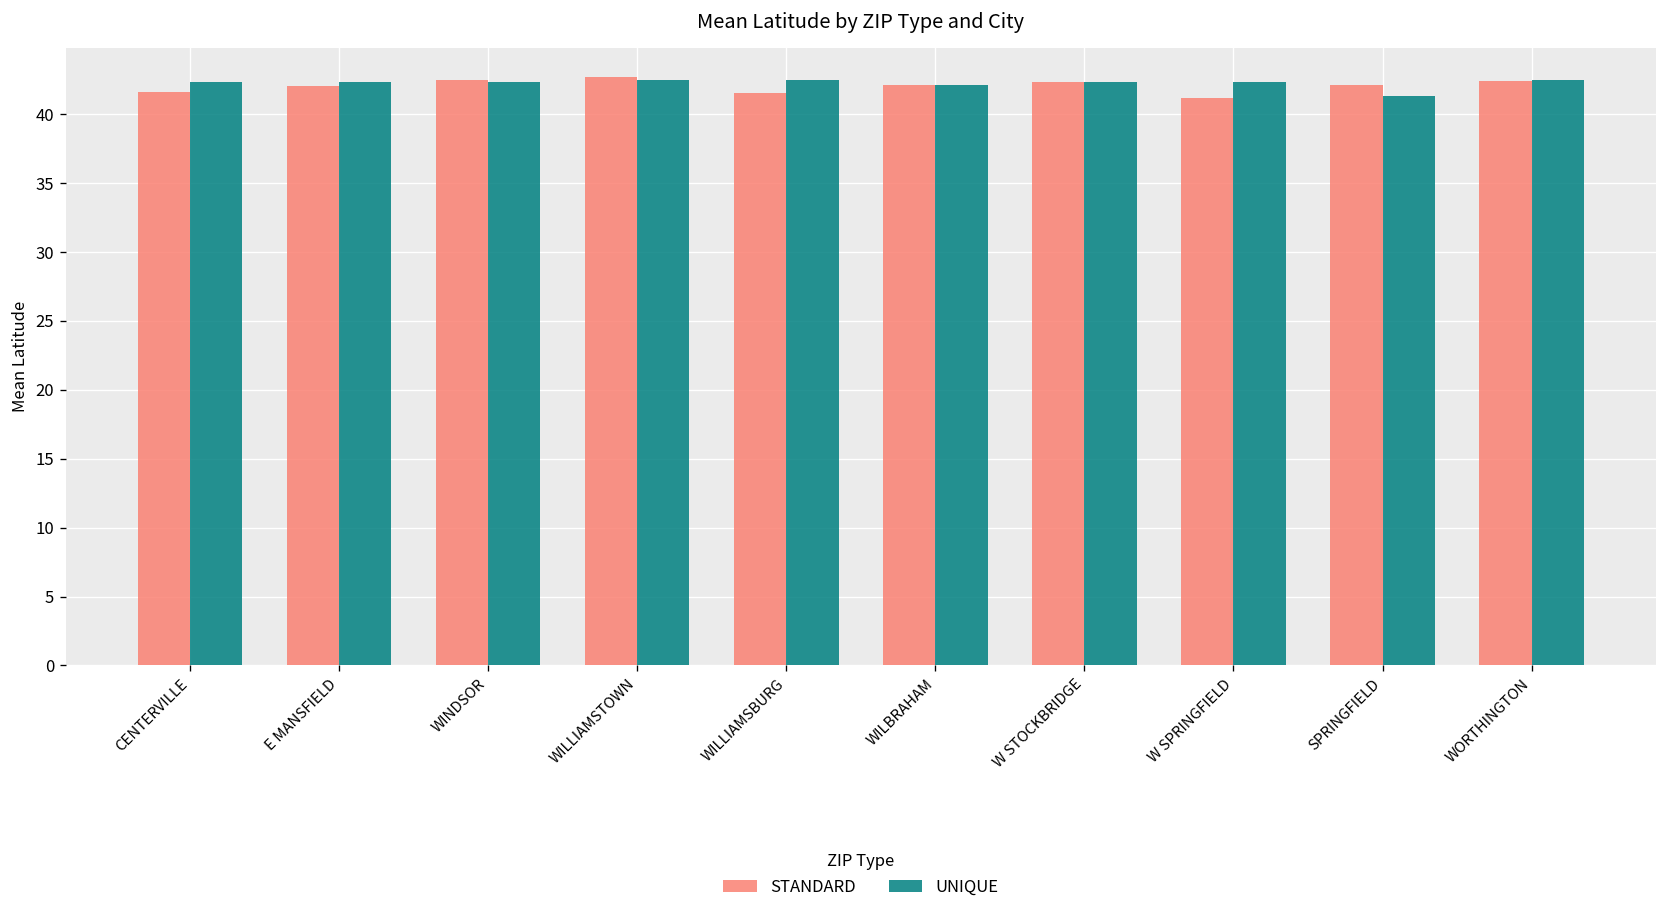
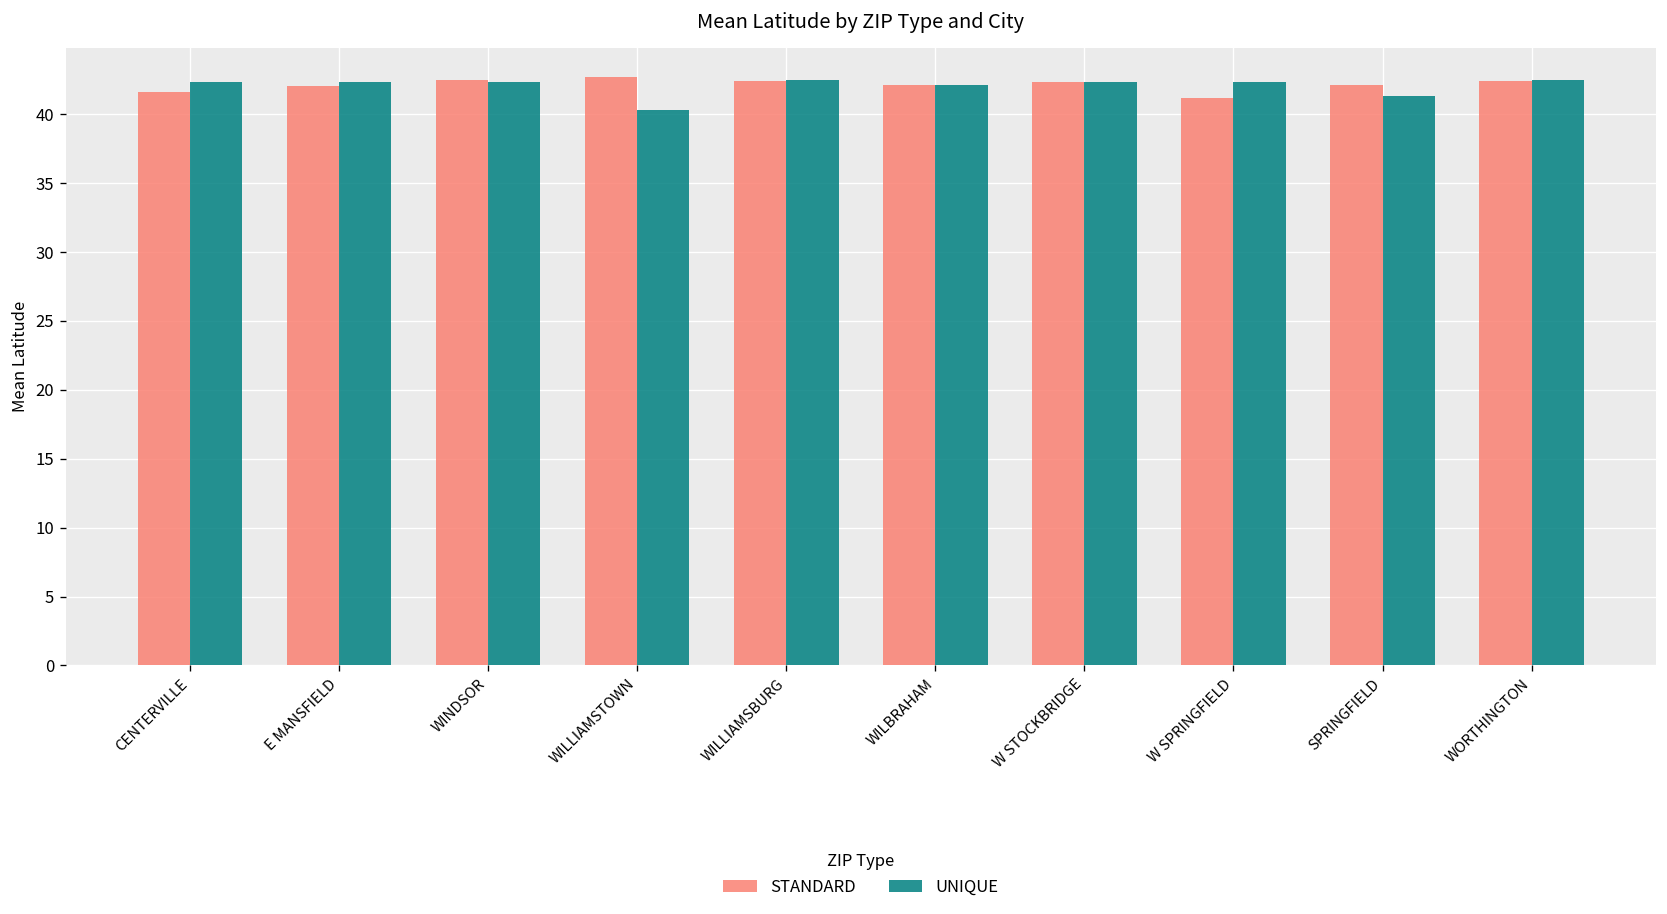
  {
    "STANDARD": {
      "CENTERVILLE": 41.6,
      "E MANSFIELD": 42.0,
      "WINDSOR": 42.5,
      "WILLIAMSTOWN": 42.7,
-     "WILLIAMSBURG": 41.6,
+     "WILLIAMSBURG": 42.4,
      "WILBRAHAM": 42.1,
      "W STOCKBRIDGE": 42.3,
      "W SPRINGFIELD": 41.2,
      "SPRINGFIELD": 42.1,
      "WORTHINGTON": 42.4
    },
    "UNIQUE": {
      "CENTERVILLE": 42.4,
      "E MANSFIELD": 42.3,
      "WINDSOR": 42.3,
-     "WILLIAMSTOWN": 42.5,
+     "WILLIAMSTOWN": 40.3,
      "WILLIAMSBURG": 42.5,
      "WILBRAHAM": 42.1,
      "W STOCKBRIDGE": 42.4,
      "W SPRINGFIELD": 42.3,
      "SPRINGFIELD": 41.3,
      "WORTHINGTON": 42.5
    }
  }
